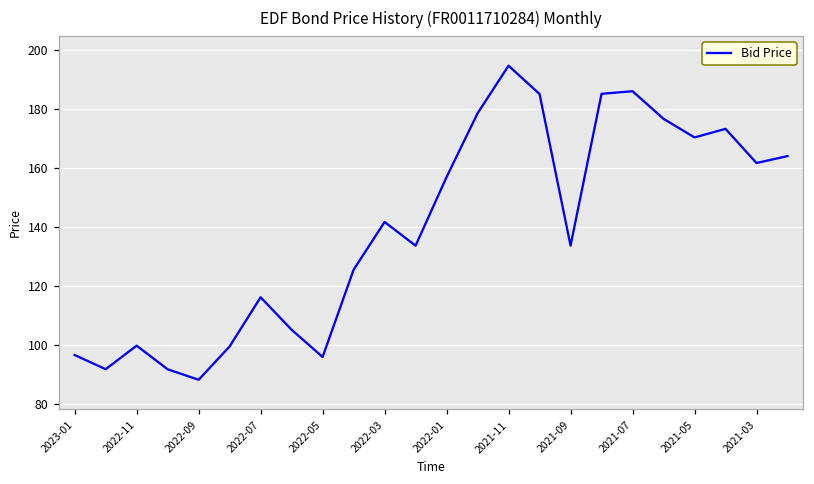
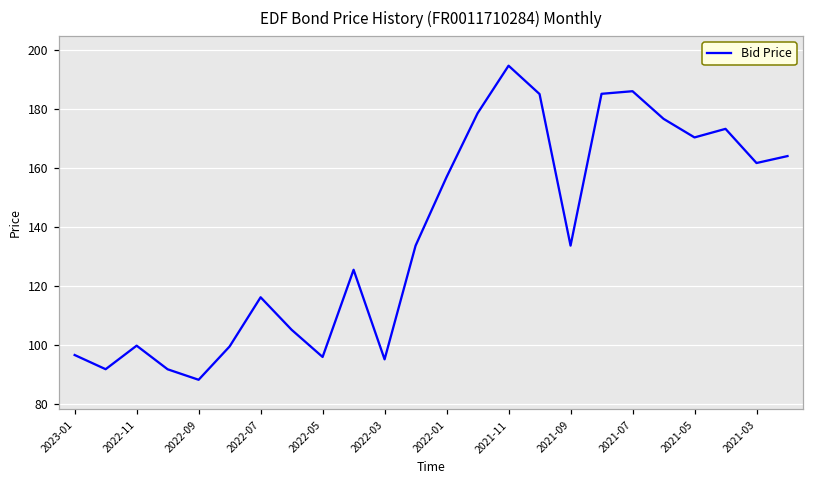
  {
    "2023-01": 97,
    "2022-11": 100,
    "2022-09": 88,
    "2022-07": 116,
    "2022-05": 96,
-   "2022-03": 142,
+   "2022-03": 95,
    "2022-01": 157,
    "2021-11": 195,
    "2021-09": 134,
    "2021-07": 186,
    "2021-05": 170,
    "2021-03": 162
  }
